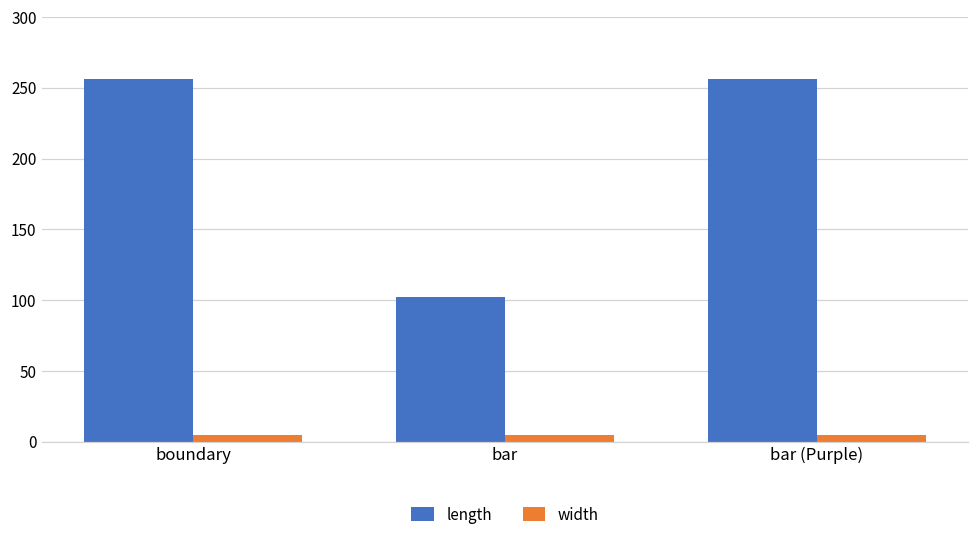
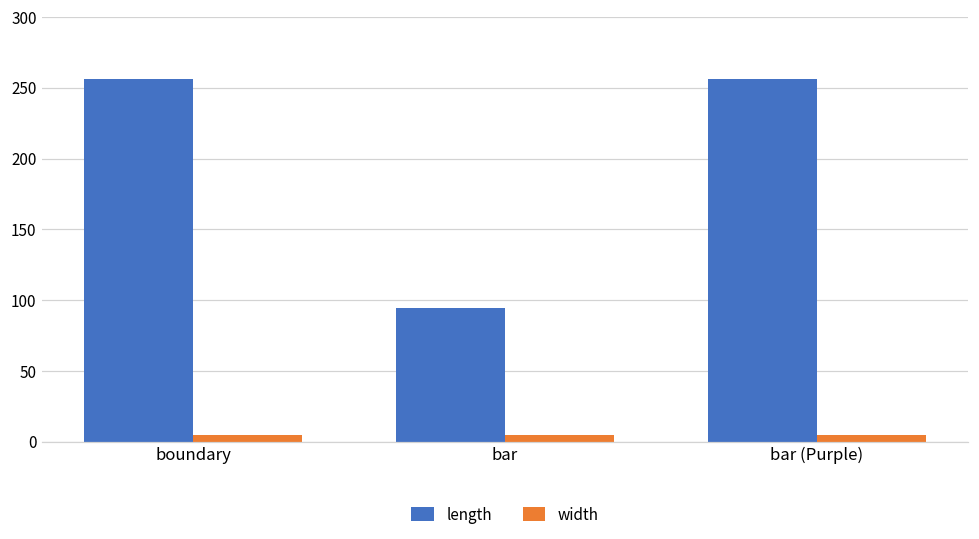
  {
    "length": {
      "boundary": 256,
-     "bar": 102,
+     "bar": 94,
      "bar (Purple)": 256
    },
    "width": {
      "boundary": 5,
      "bar": 5,
      "bar (Purple)": 5
    }
  }
